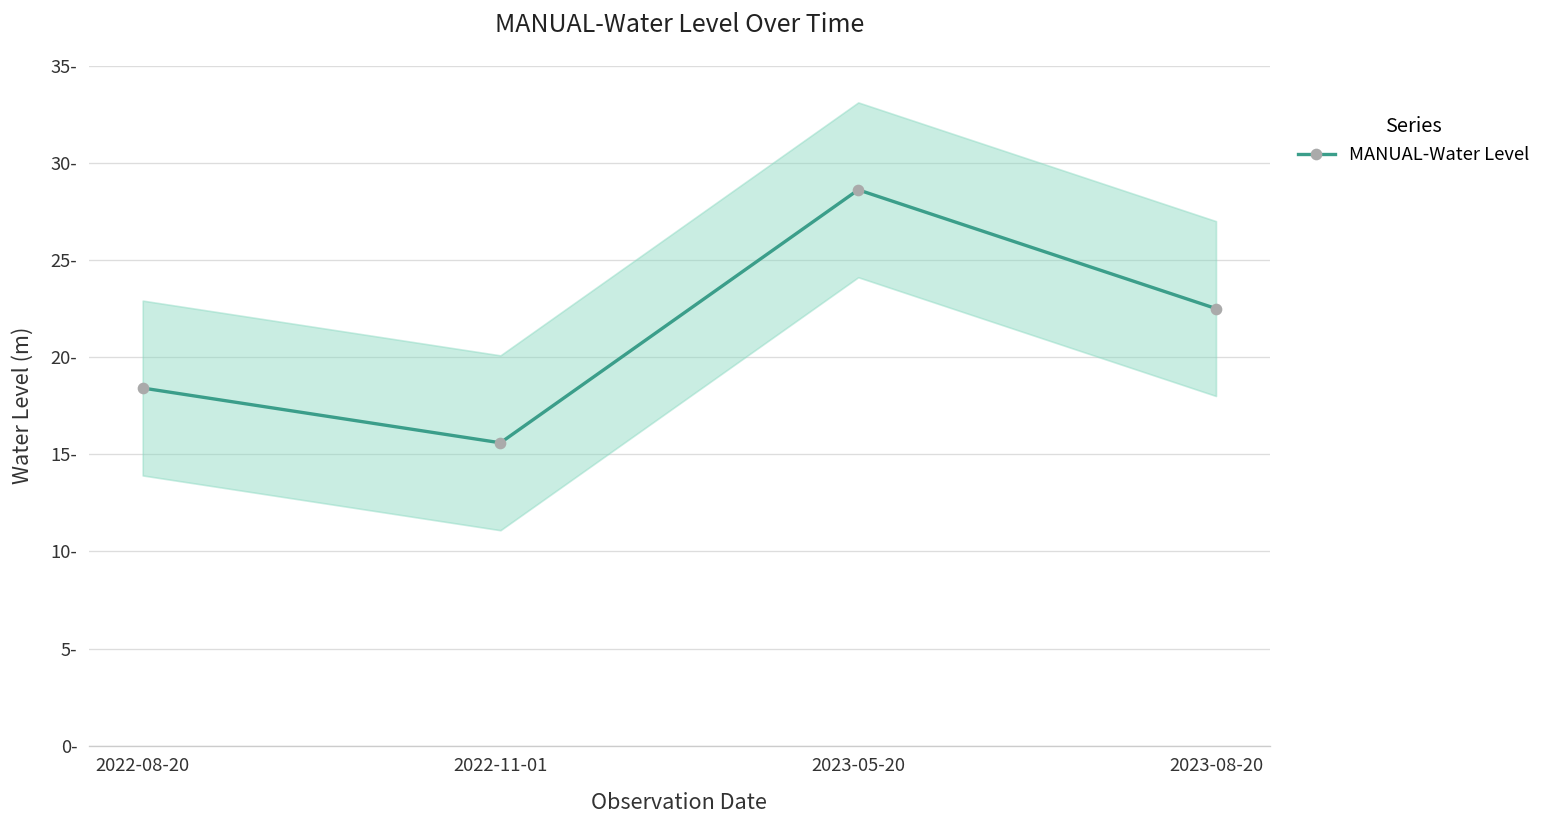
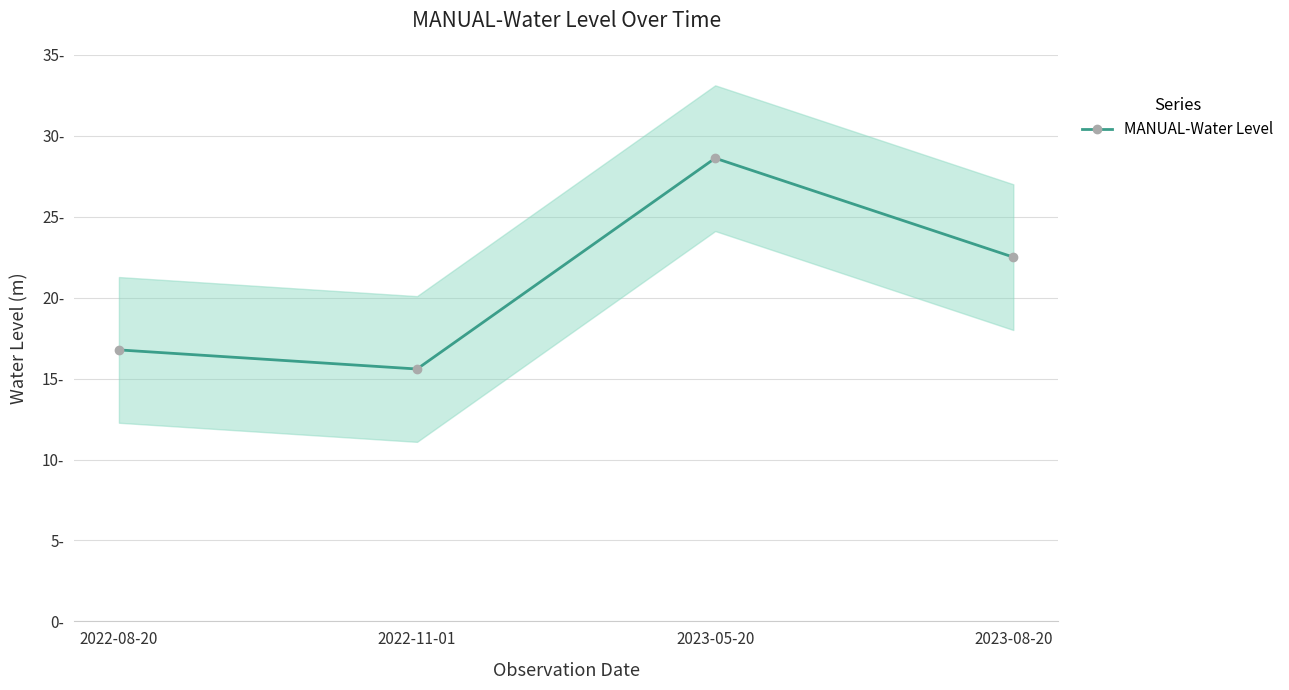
  {
    "MANUAL-Water Level": {
-     "2022-08-20": "18.4-",
+     "2022-08-20": "16.8-",
      "2022-11-01": "15.6-",
      "2023-05-20": "28.6-",
      "2023-08-20": "22.5-"
    }
  }
